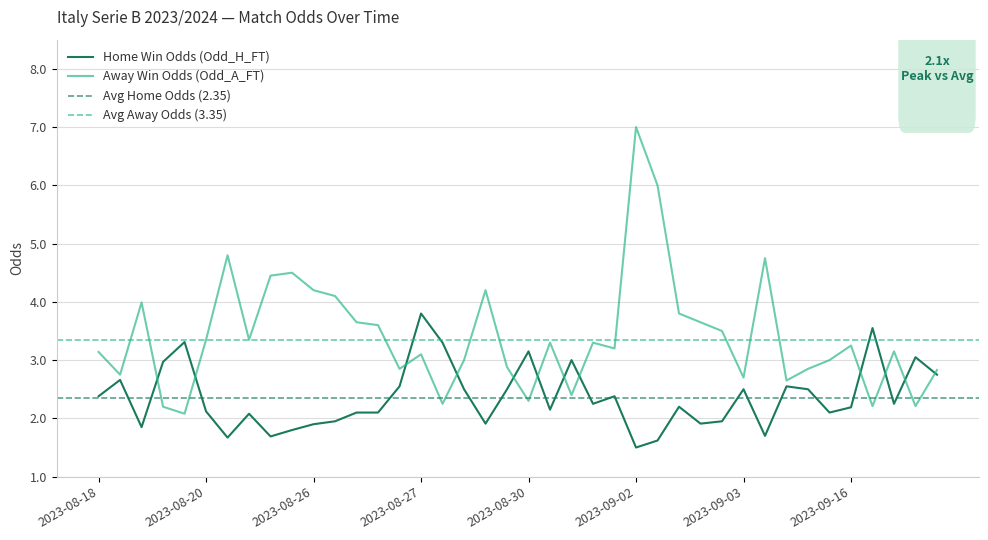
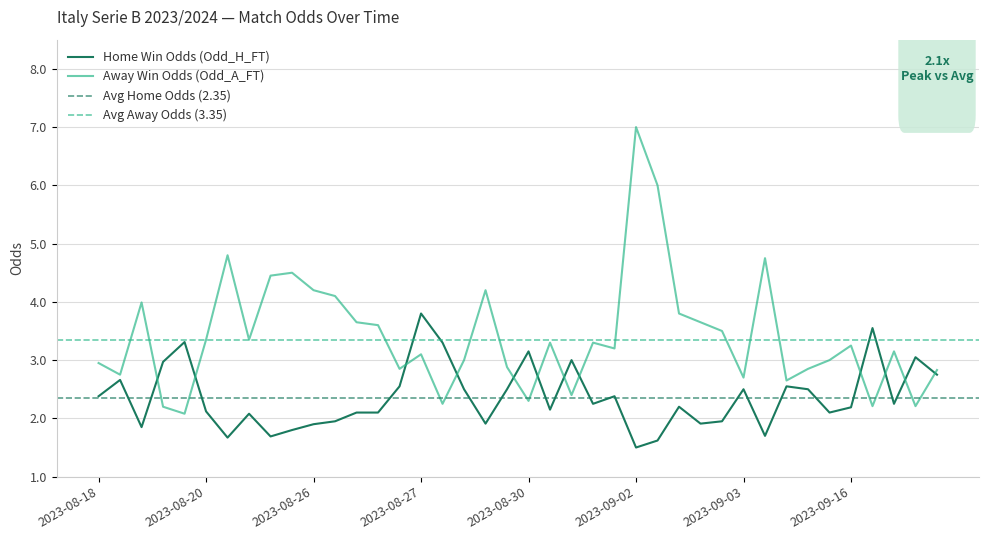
  {
    "Home Win Odds (Odd_H_FT)": {
      "2023-08-18": 2.4,
      "2023-08-27": 3.8
    },
    "Away Win Odds (Odd_A_FT)": {
-     "2023-08-18": 3.1,
+     "2023-08-18": 3.0,
      "2023-08-27": 3.1
    }
  }
